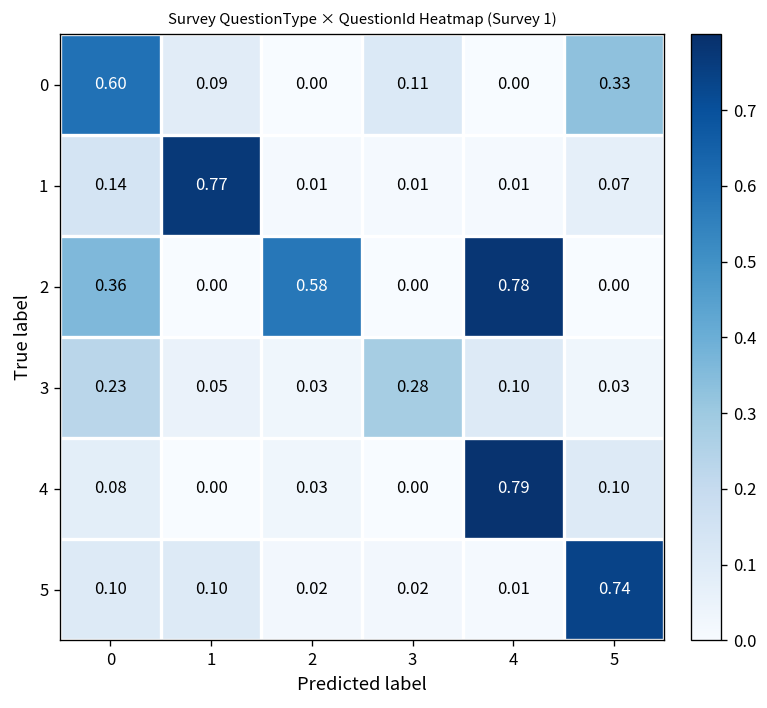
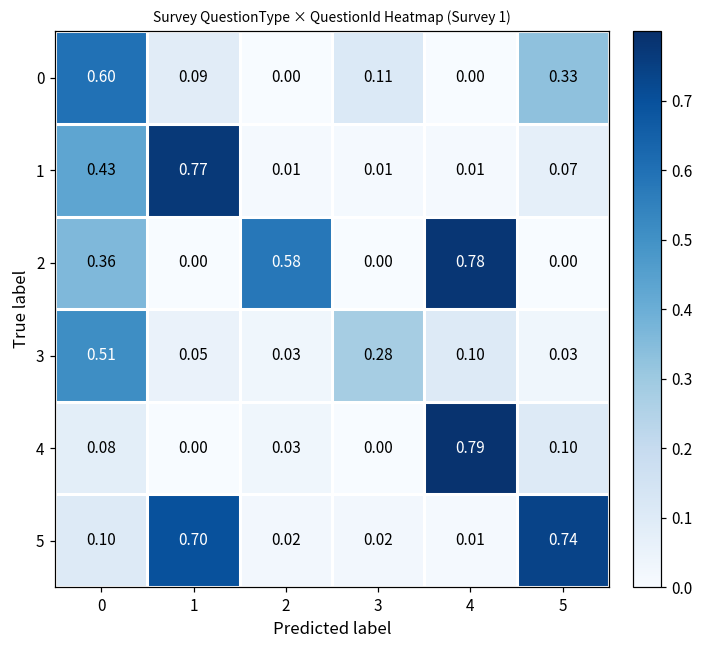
  {
    "0": {
      "0": 0.60,
      "1": 0.09,
      "2": 0.00,
      "3": 0.11,
      "4": 0.00,
      "5": 0.33
    },
    "1": {
-     "0": 0.14,
+     "0": 0.43,
      "1": 0.77,
      "2": 0.01,
      "3": 0.01,
      "4": 0.01,
      "5": 0.07
    },
    "2": {
      "0": 0.36,
      "1": 0.00,
      "2": 0.58,
      "3": 0.00,
      "4": 0.78,
      "5": 0.00
    },
    "3": {
-     "0": 0.23,
+     "0": 0.51,
      "1": 0.05,
      "2": 0.03,
      "3": 0.28,
      "4": 0.10,
      "5": 0.03
    },
    "4": {
      "0": 0.08,
      "1": 0.00,
      "2": 0.03,
      "3": 0.00,
      "4": 0.79,
      "5": 0.10
    },
    "5": {
      "0": 0.10,
-     "1": 0.10,
+     "1": 0.70,
      "2": 0.02,
      "3": 0.02,
      "4": 0.01,
      "5": 0.74
    }
  }
